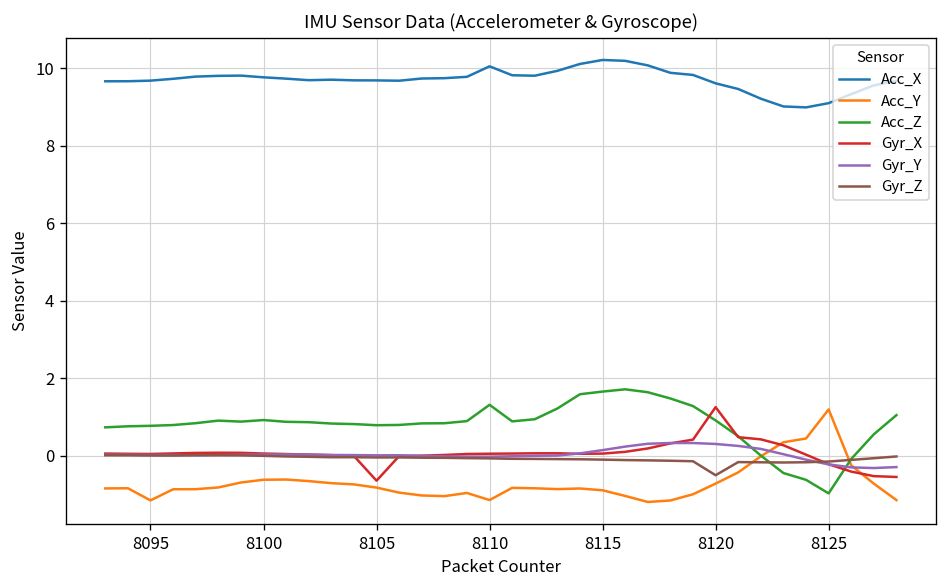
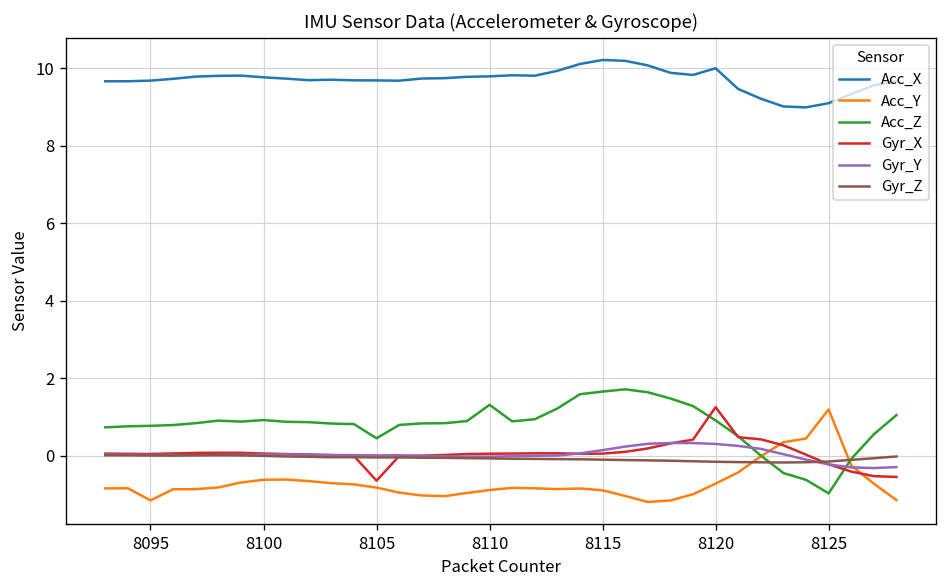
  {
    "Acc_X": {
      "8095": 9.7,
      "8100": 9.8,
      "8105": 9.7,
-     "8110": 10.0,
+     "8110": 9.8,
      "8115": 10.2,
-     "8120": 9.6,
+     "8120": 10.0,
      "8125": 9.1
    },
    "Acc_Y": {
      "8095": -1.1,
      "8100": -0.6,
      "8105": -0.8,
-     "8110": -1.1,
+     "8110": -0.9,
      "8115": -0.9,
      "8120": -0.7,
      "8125": 1.2
    },
    "Acc_Z": {
      "8095": 0.8,
      "8100": 0.9,
-     "8105": 0.8,
+     "8105": 0.5,
      "8110": 1.3,
      "8115": 1.7,
      "8120": 0.9,
      "8125": -1.0
    },
    "Gyr_X": {
      "8105": -0.6,
      "8115": 0.1,
      "8120": 1.3
    },
    "Gyr_Y": {
      "8115": 0.1,
      "8120": 0.3
    },
    "Gyr_Z": {
      "8115": -0.1,
-     "8120": -0.5
+     "8120": -0.2
    }
  }
